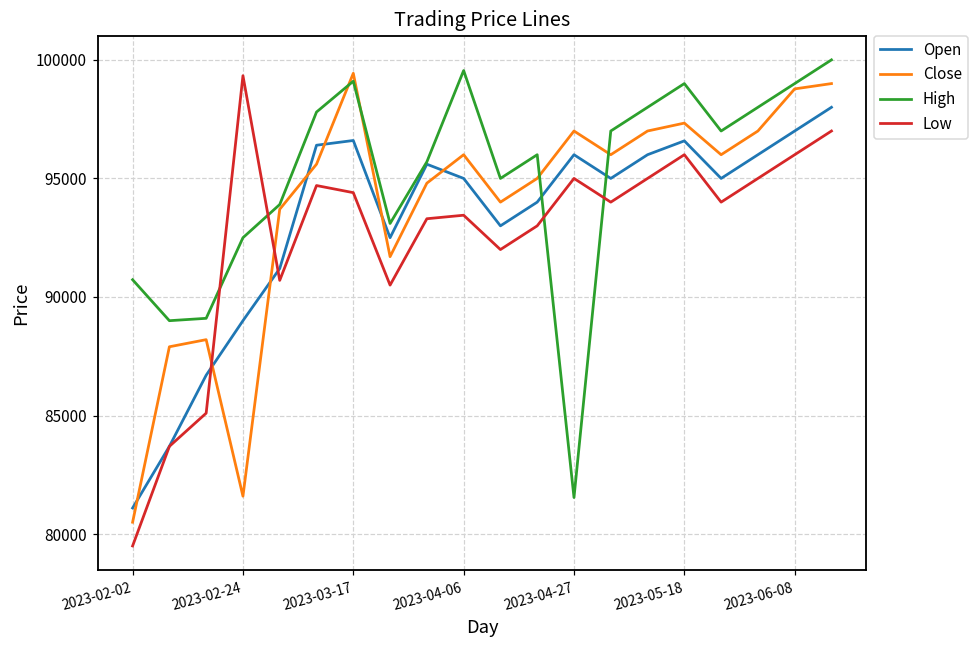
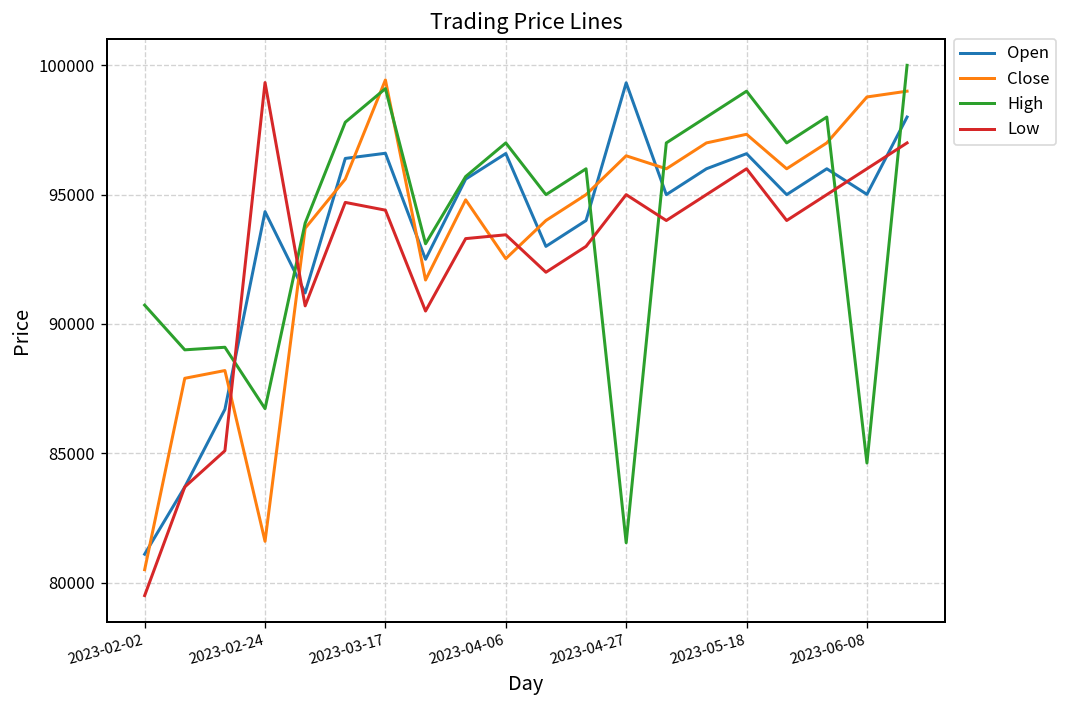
  {
    "Open": {
      "2023-02-02": 81100,
-     "2023-02-24": 89000,
+     "2023-02-24": 94300,
      "2023-03-17": 96600,
-     "2023-04-06": 95000,
-     "2023-04-27": 96000,
+     "2023-04-06": 96600,
+     "2023-04-27": 99300,
      "2023-05-18": 96600,
-     "2023-06-08": 97000
+     "2023-06-08": 95000
    },
    "Close": {
      "2023-02-02": 80500,
      "2023-02-24": 81600,
      "2023-03-17": 99400,
-     "2023-04-06": 96000,
-     "2023-04-27": 97000,
+     "2023-04-06": 92500,
+     "2023-04-27": 96500,
      "2023-05-18": 97300,
      "2023-06-08": 98800
    },
    "High": {
      "2023-02-02": 90700,
-     "2023-02-24": 92500,
+     "2023-02-24": 86700,
      "2023-03-17": 99100,
-     "2023-04-06": 99600,
+     "2023-04-06": 97000,
      "2023-04-27": 81500,
      "2023-05-18": 99000,
-     "2023-06-08": 99000
+     "2023-06-08": 84600
    },
    "Low": {
      "2023-02-02": 79500,
      "2023-02-24": 99300,
      "2023-03-17": 94400,
      "2023-04-06": 93400,
      "2023-04-27": 95000,
      "2023-05-18": 96000,
      "2023-06-08": 96000
    }
  }
